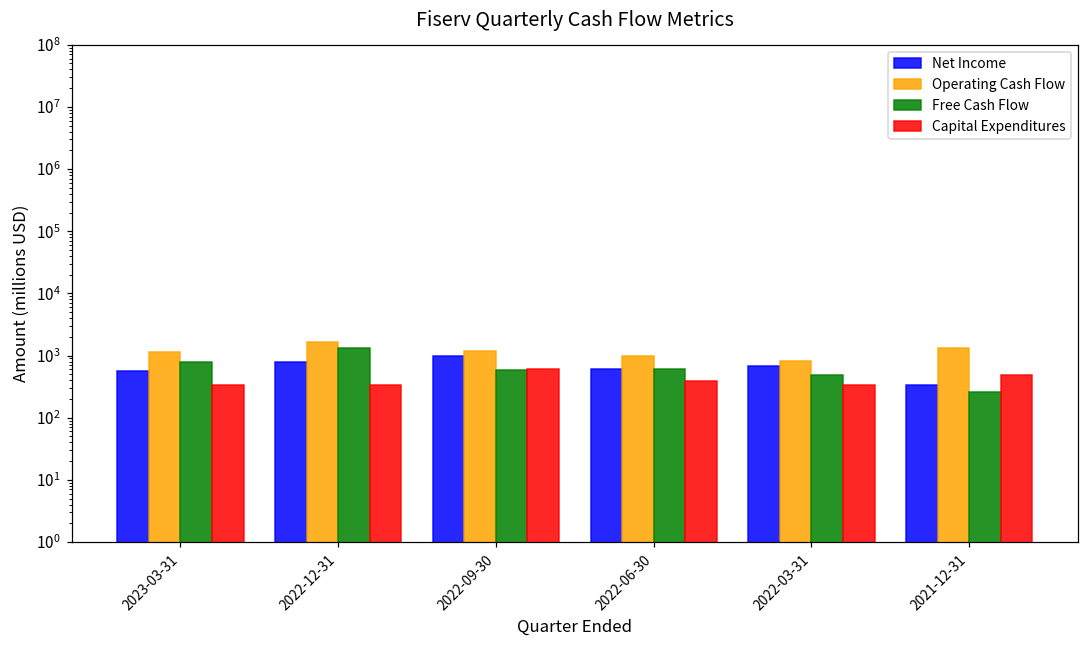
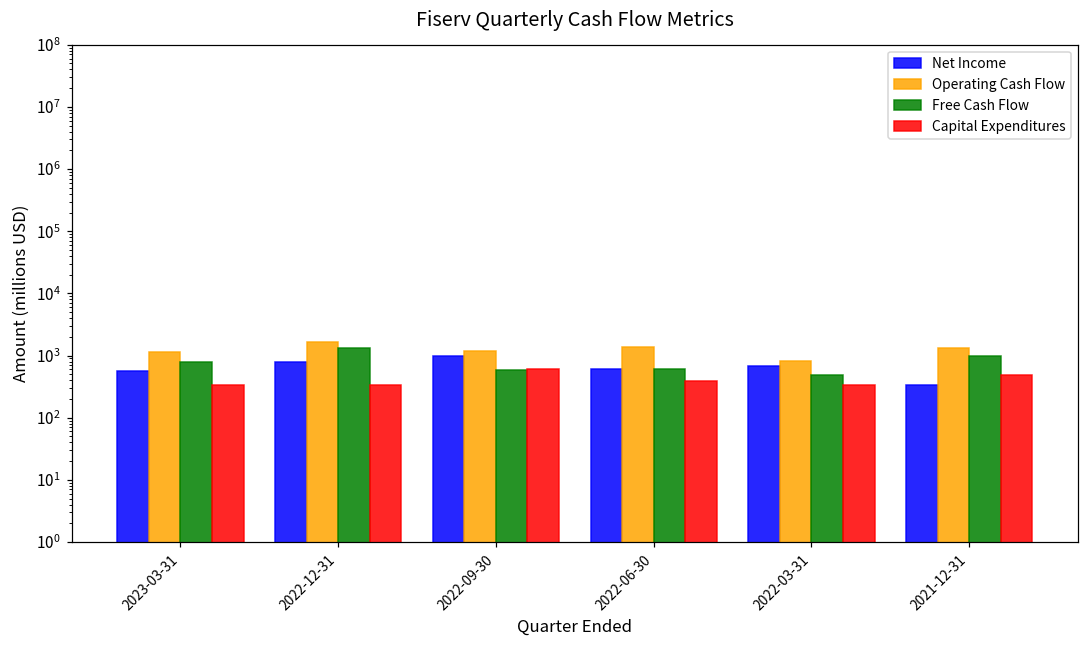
  {
    "Net Income": {
      "2023-03-31": 600,
      "2022-12-31": 800,
      "2022-09-30": 1000,
      "2022-06-30": 600,
      "2022-03-31": 700,
      "2021-12-31": 300
    },
    "Operating Cash Flow": {
      "2023-03-31": 1100,
      "2022-12-31": 1600,
      "2022-09-30": 1200,
-     "2022-06-30": 1000,
+     "2022-06-30": 1400,
      "2022-03-31": 800,
      "2021-12-31": 1300
    },
    "Free Cash Flow": {
      "2023-03-31": 800,
      "2022-12-31": 1300,
      "2022-09-30": 600,
      "2022-06-30": 600,
      "2022-03-31": 500,
-     "2021-12-31": 300
+     "2021-12-31": 1000
    },
    "Capital Expenditures": {
      "2023-03-31": 300,
      "2022-12-31": 300,
      "2022-09-30": 600,
      "2022-06-30": 400,
      "2022-03-31": 300,
      "2021-12-31": 500
    }
  }
